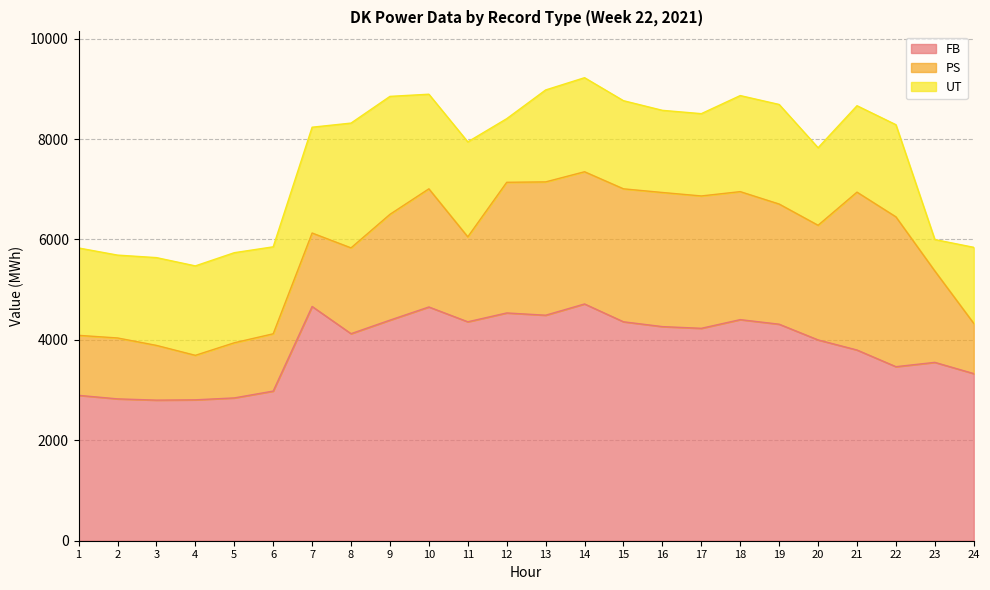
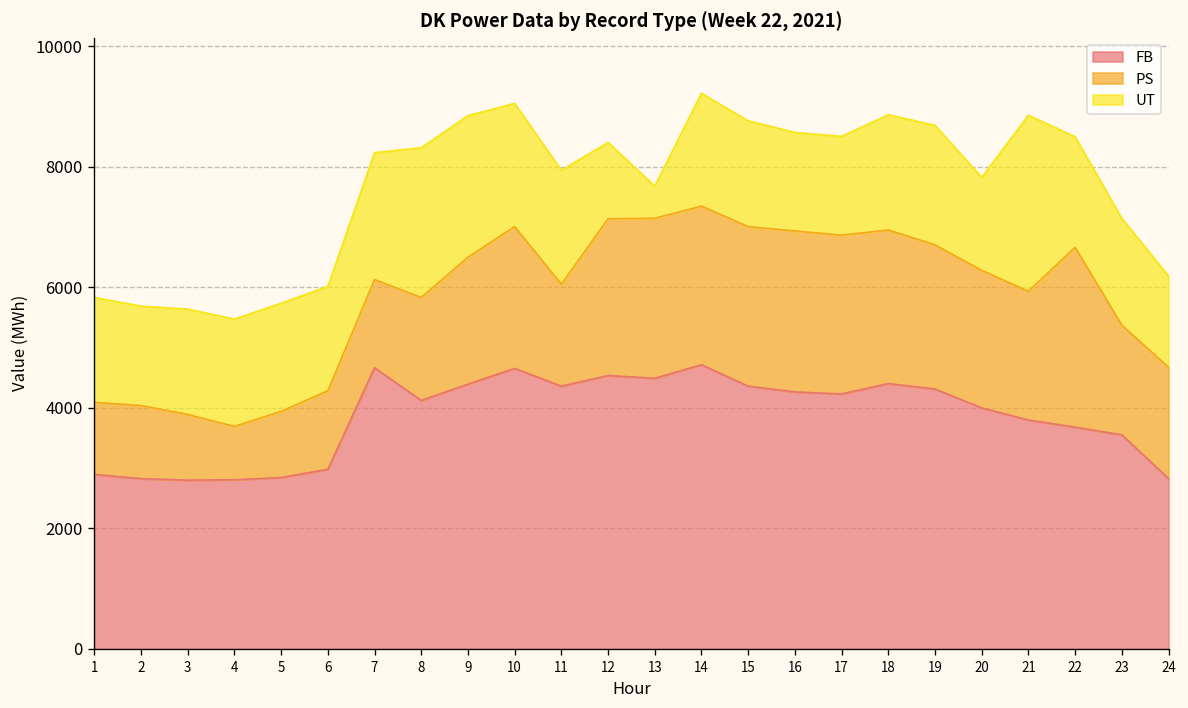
  {
    "FB": {
      "1": 2900,
      "2": 2800,
      "3": 2800,
      "4": 2800,
      "5": 2800,
      "6": 3000,
      "7": 4700,
      "8": 4100,
      "9": 4400,
      "10": 4700,
      "11": 4400,
      "12": 4500,
      "13": 4500,
      "14": 4700,
      "15": 4400,
      "16": 4300,
      "17": 4200,
      "18": 4400,
      "19": 4300,
      "20": 4000,
      "21": 3800,
-     "22": 3500,
+     "22": 3700,
      "23": 3600,
-     "24": 3300
+     "24": 2800
    },
    "PS": {
      "1": 1200,
      "2": 1200,
      "3": 1100,
      "4": 900,
      "5": 1100,
-     "6": 1100,
+     "6": 1300,
      "7": 1500,
      "8": 1700,
      "9": 2100,
      "10": 2400,
      "11": 1700,
      "12": 2600,
      "13": 2700,
      "14": 2600,
      "15": 2600,
      "16": 2700,
      "17": 2600,
      "18": 2500,
      "19": 2400,
      "20": 2300,
-     "21": 3100,
+     "21": 2100,
      "22": 3000,
      "23": 1800,
-     "24": 1000
+     "24": 1800
    },
    "UT": {
      "1": 1700,
      "2": 1700,
      "3": 1700,
      "4": 1800,
      "5": 1800,
      "6": 1700,
      "7": 2100,
      "8": 2500,
      "9": 2300,
-     "10": 1900,
+     "10": 2000,
      "11": 1900,
      "12": 1300,
-     "13": 1800,
+     "13": 500,
      "14": 1900,
      "15": 1800,
      "16": 1600,
      "17": 1600,
      "18": 1900,
      "19": 2000,
      "20": 1500,
-     "21": 1700,
+     "21": 2900,
      "22": 1800,
-     "23": 600,
+     "23": 1800,
      "24": 1500
    }
  }
